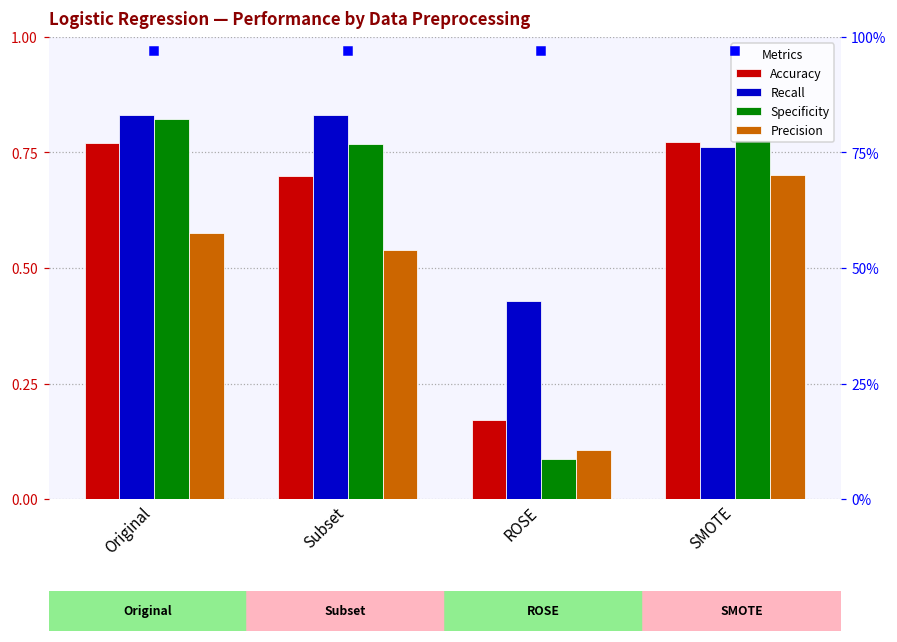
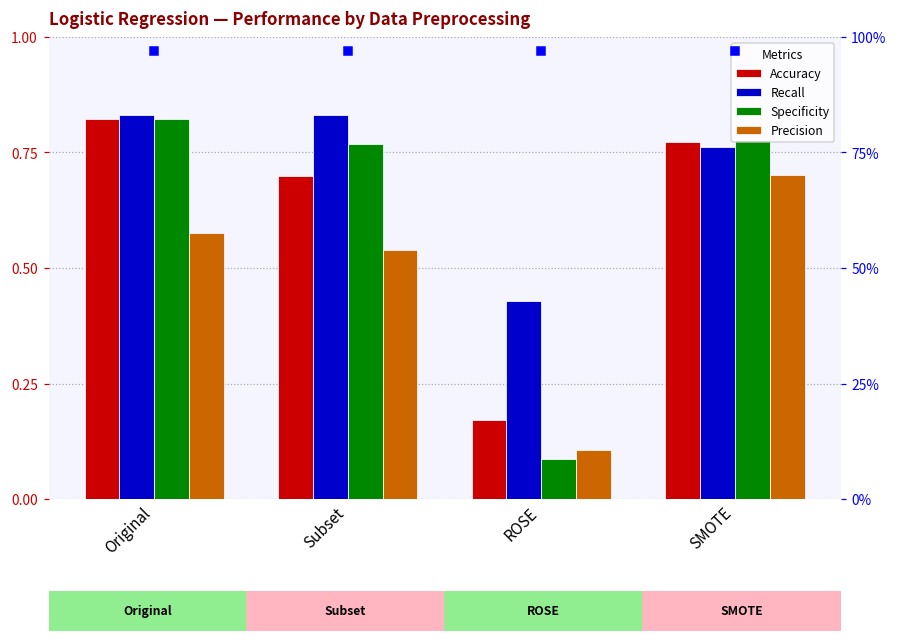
  {
    "Accuracy": {
-     "Original": 0.77,
+     "Original": 0.82,
      "Subset": 0.70,
      "ROSE": 0.17,
      "SMOTE": 0.77
    },
    "Specificity": {
      "Original": 0.82,
      "Subset": 0.77,
      "ROSE": 0.09,
      "SMOTE": 0.78
    },
    "Precision": {
      "Original": 0.58,
      "Subset": 0.54,
      "ROSE": 0.11,
      "SMOTE": 0.70
    }
  }
